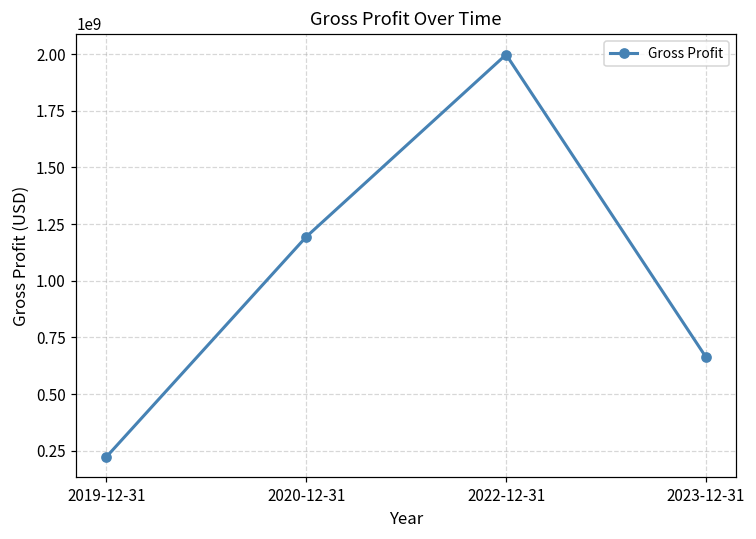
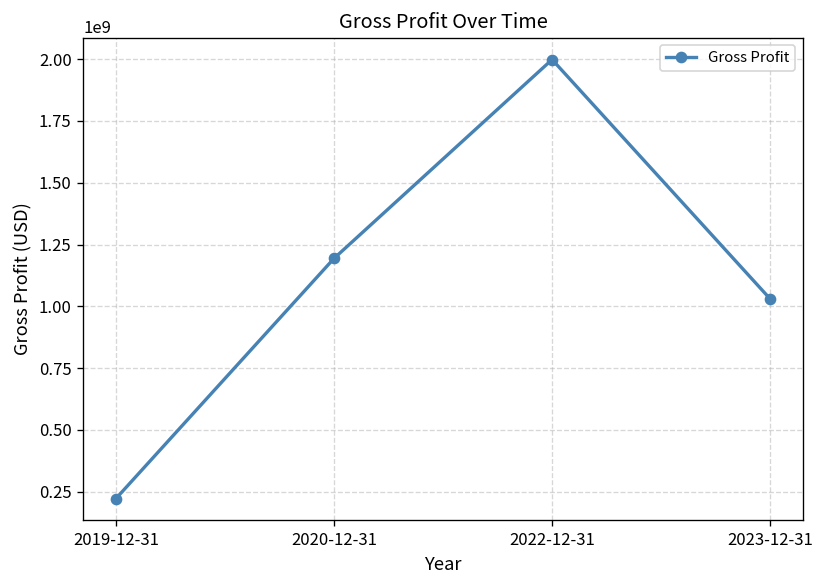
  {
    "2019-12-31": 220000000,
    "2020-12-31": 1190000000,
    "2022-12-31": 2000000000,
-   "2023-12-31": 660000000
+   "2023-12-31": 1030000000
  }
